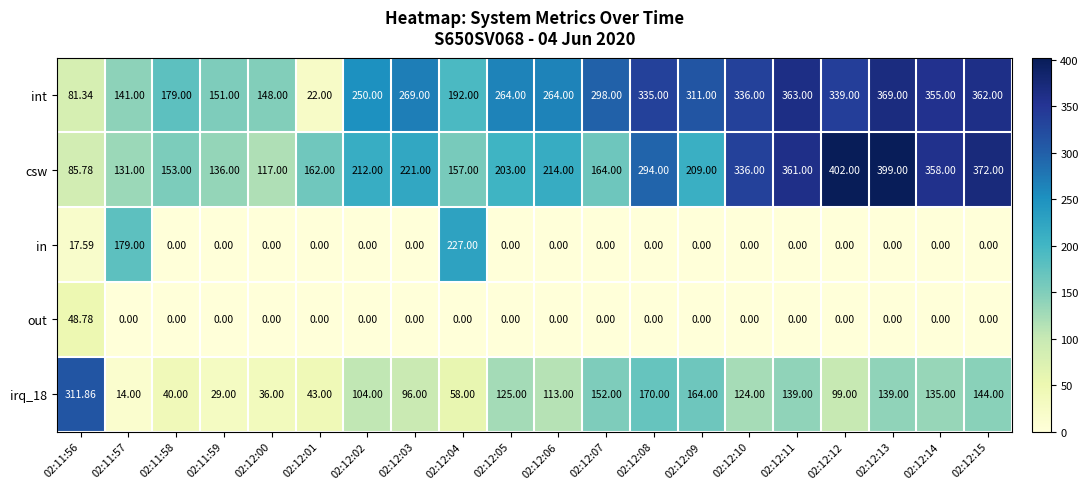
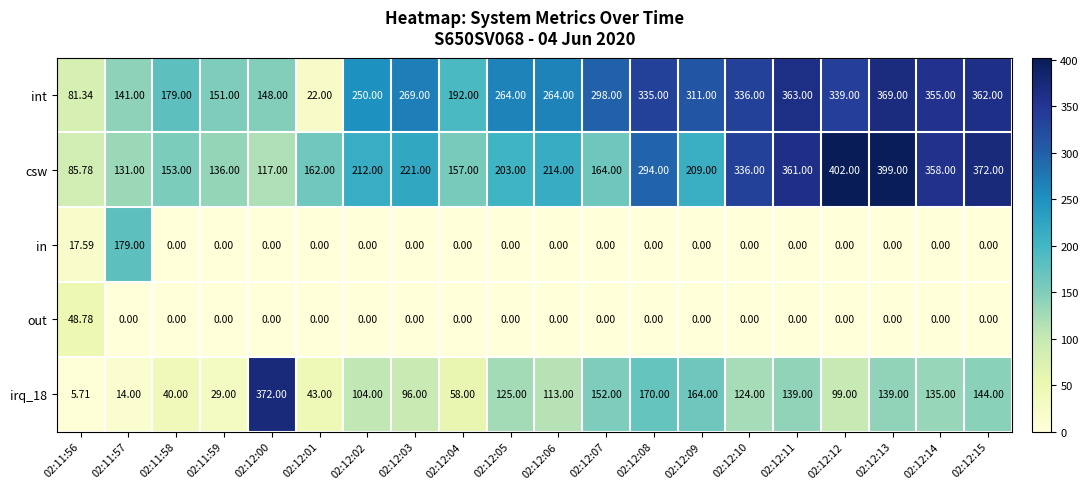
  {
    "int": {
      "02:11:56": 81.34,
      "02:11:57": 141.00,
      "02:11:58": 179.00,
      "02:11:59": 151.00,
      "02:12:00": 148.00,
      "02:12:01": 22.00,
      "02:12:02": 250.00,
      "02:12:03": 269.00,
      "02:12:04": 192.00,
      "02:12:05": 264.00,
      "02:12:06": 264.00,
      "02:12:07": 298.00,
      "02:12:08": 335.00,
      "02:12:09": 311.00,
      "02:12:10": 336.00,
      "02:12:11": 363.00,
      "02:12:12": 339.00,
      "02:12:13": 369.00,
      "02:12:14": 355.00,
      "02:12:15": 362.00
    },
    "csw": {
      "02:11:56": 85.78,
      "02:11:57": 131.00,
      "02:11:58": 153.00,
      "02:11:59": 136.00,
      "02:12:00": 117.00,
      "02:12:01": 162.00,
      "02:12:02": 212.00,
      "02:12:03": 221.00,
      "02:12:04": 157.00,
      "02:12:05": 203.00,
      "02:12:06": 214.00,
      "02:12:07": 164.00,
      "02:12:08": 294.00,
      "02:12:09": 209.00,
      "02:12:10": 336.00,
      "02:12:11": 361.00,
      "02:12:12": 402.00,
      "02:12:13": 399.00,
      "02:12:14": 358.00,
      "02:12:15": 372.00
    },
    "in": {
      "02:11:56": 17.59,
      "02:11:57": 179.00,
      "02:11:58": 0.00,
      "02:11:59": 0.00,
      "02:12:00": 0.00,
      "02:12:01": 0.00,
      "02:12:02": 0.00,
      "02:12:03": 0.00,
-     "02:12:04": 227.00,
+     "02:12:04": 0.00,
      "02:12:05": 0.00,
      "02:12:06": 0.00,
      "02:12:07": 0.00,
      "02:12:08": 0.00,
      "02:12:09": 0.00,
      "02:12:10": 0.00,
      "02:12:11": 0.00,
      "02:12:12": 0.00,
      "02:12:13": 0.00,
      "02:12:14": 0.00,
      "02:12:15": 0.00
    },
    "out": {
      "02:11:56": 48.78,
      "02:11:57": 0.00,
      "02:11:58": 0.00,
      "02:11:59": 0.00,
      "02:12:00": 0.00,
      "02:12:01": 0.00,
      "02:12:02": 0.00,
      "02:12:03": 0.00,
      "02:12:04": 0.00,
      "02:12:05": 0.00,
      "02:12:06": 0.00,
      "02:12:07": 0.00,
      "02:12:08": 0.00,
      "02:12:09": 0.00,
      "02:12:10": 0.00,
      "02:12:11": 0.00,
      "02:12:12": 0.00,
      "02:12:13": 0.00,
      "02:12:14": 0.00,
      "02:12:15": 0.00
    },
    "irq_18": {
-     "02:11:56": 311.86,
+     "02:11:56": 5.71,
      "02:11:57": 14.00,
      "02:11:58": 40.00,
      "02:11:59": 29.00,
-     "02:12:00": 36.00,
+     "02:12:00": 372.00,
      "02:12:01": 43.00,
      "02:12:02": 104.00,
      "02:12:03": 96.00,
      "02:12:04": 58.00,
      "02:12:05": 125.00,
      "02:12:06": 113.00,
      "02:12:07": 152.00,
      "02:12:08": 170.00,
      "02:12:09": 164.00,
      "02:12:10": 124.00,
      "02:12:11": 139.00,
      "02:12:12": 99.00,
      "02:12:13": 139.00,
      "02:12:14": 135.00,
      "02:12:15": 144.00
    }
  }
